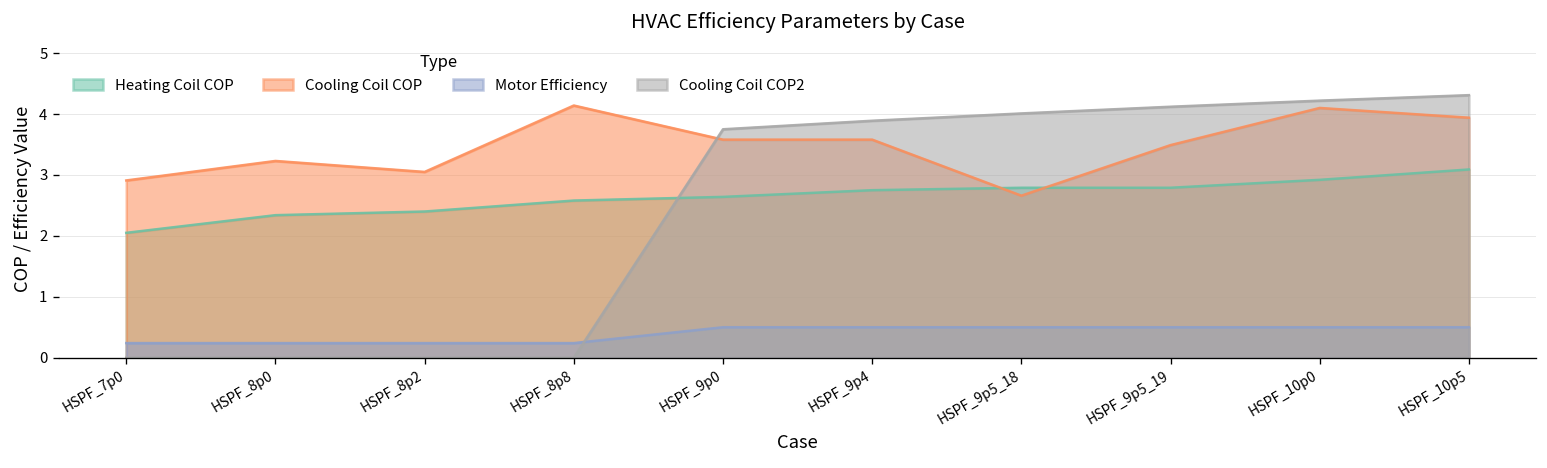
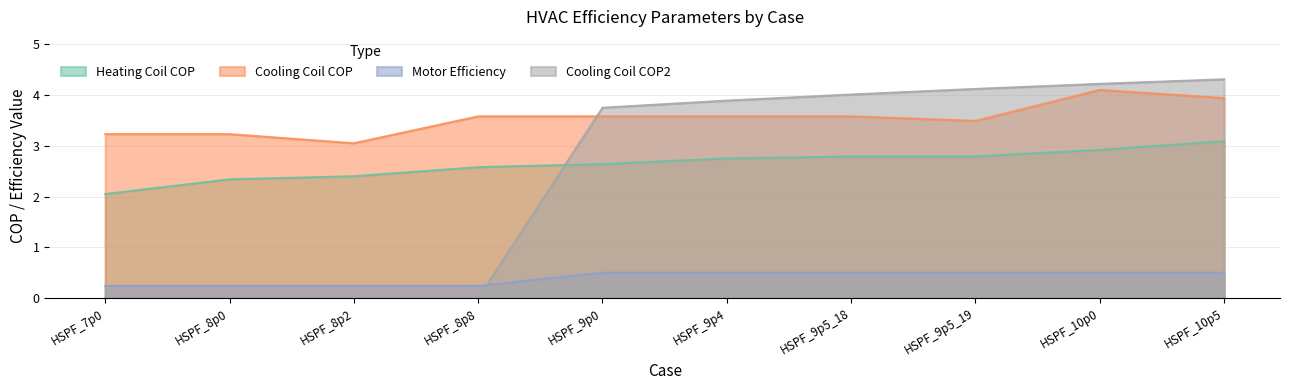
  {
    "Cooling Coil COP": {
-     "HSPF_7p0": 2.9,
+     "HSPF_7p0": 3.2,
      "HSPF_8p0": 3.2,
      "HSPF_8p2": 3.1,
-     "HSPF_8p8": 4.1,
+     "HSPF_8p8": 3.6,
      "HSPF_9p0": 3.6,
      "HSPF_9p4": 3.6,
-     "HSPF_9p5_18": 2.7,
+     "HSPF_9p5_18": 3.6,
      "HSPF_9p5_19": 3.5,
      "HSPF_10p0": 4.1,
      "HSPF_10p5": 3.9
    }
  }
